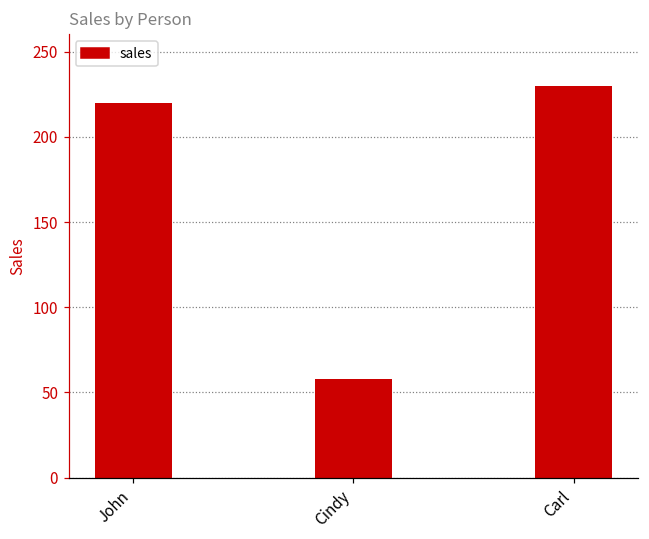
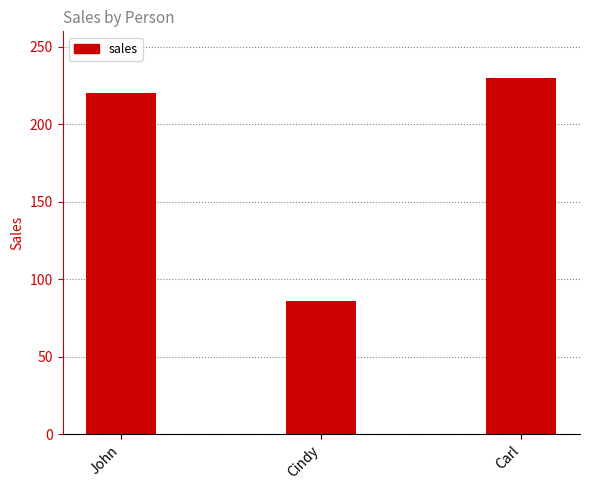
  {
    "John": 220,
-   "Cindy": 58,
+   "Cindy": 86,
    "Carl": 230
  }
